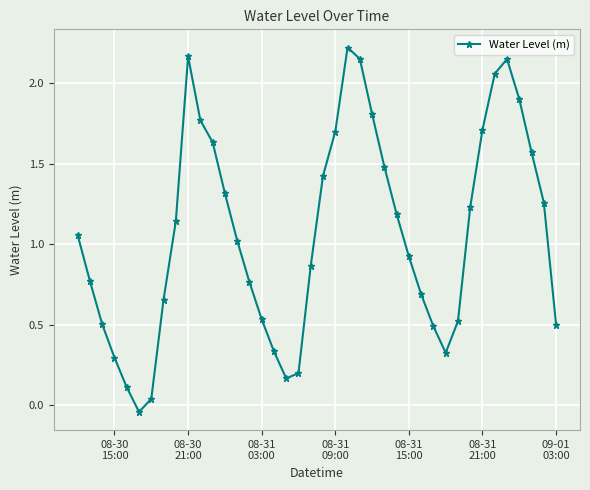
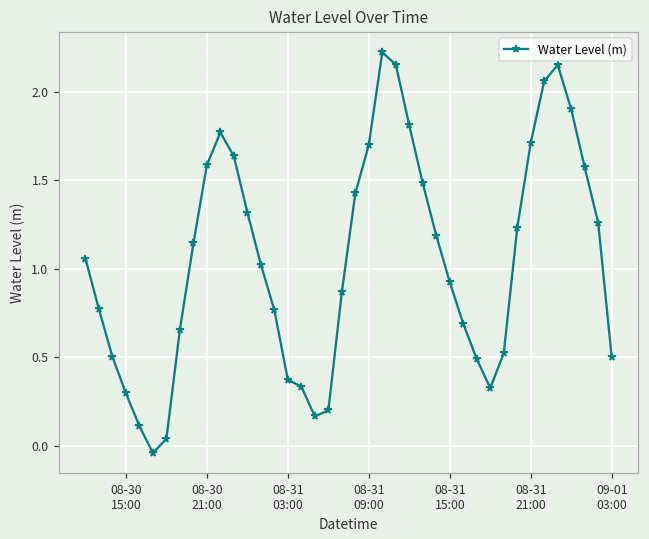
  {
    "08-30 15:00": 0.30,
-   "08-30 21:00": 2.17,
-   "08-31 03:00": 0.53,
+   "08-30 21:00": 1.59,
+   "08-31 03:00": 0.37,
    "08-31 09:00": 1.70,
    "08-31 15:00": 0.92,
    "08-31 21:00": 1.71,
    "09-01 03:00": 0.50
  }
